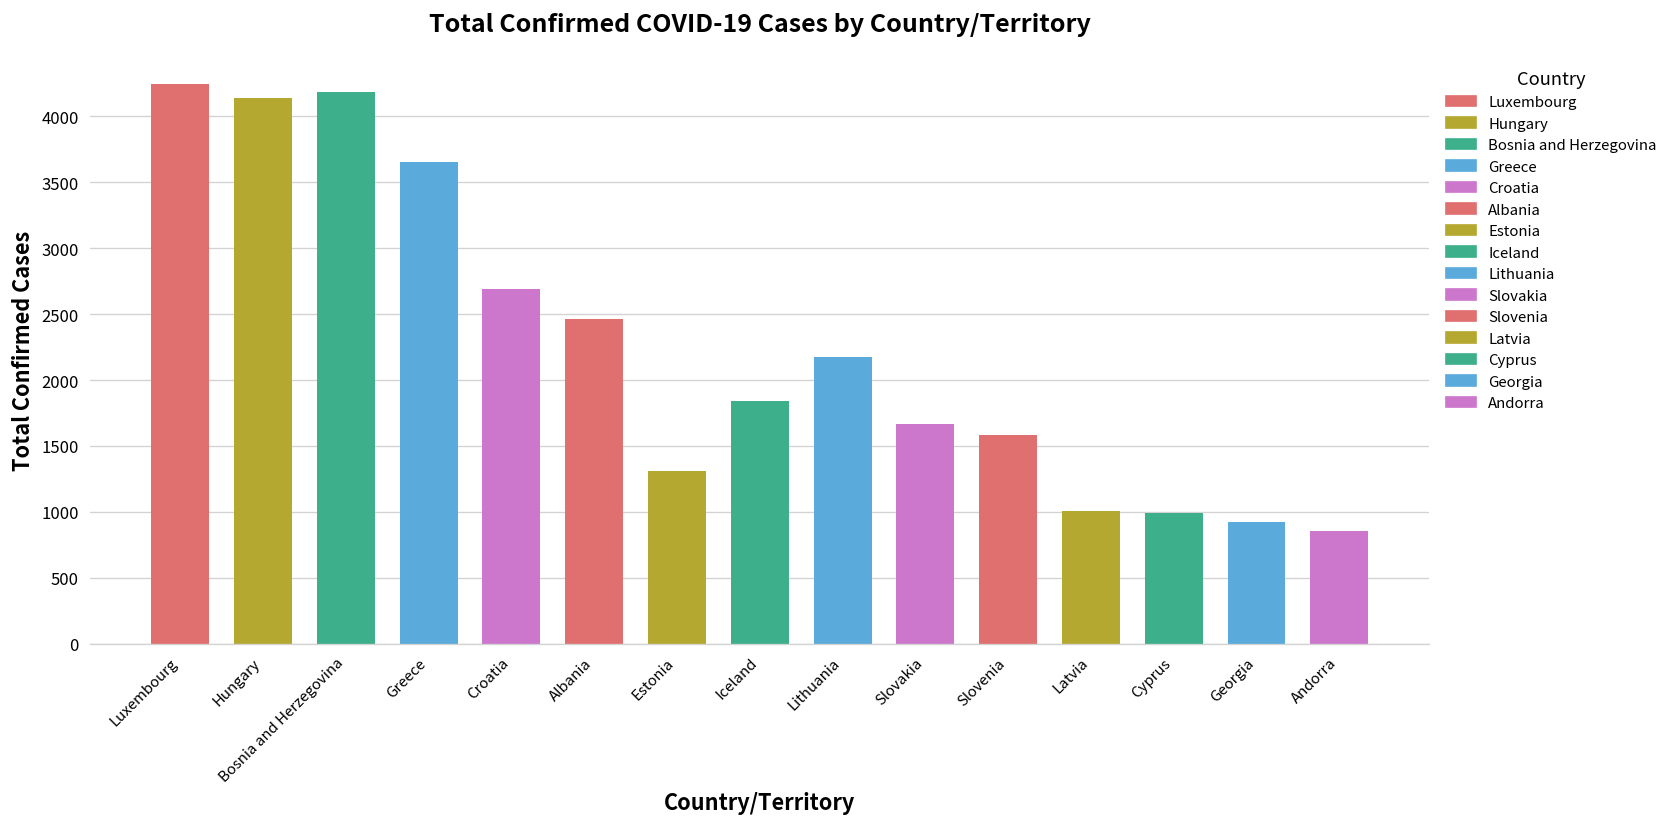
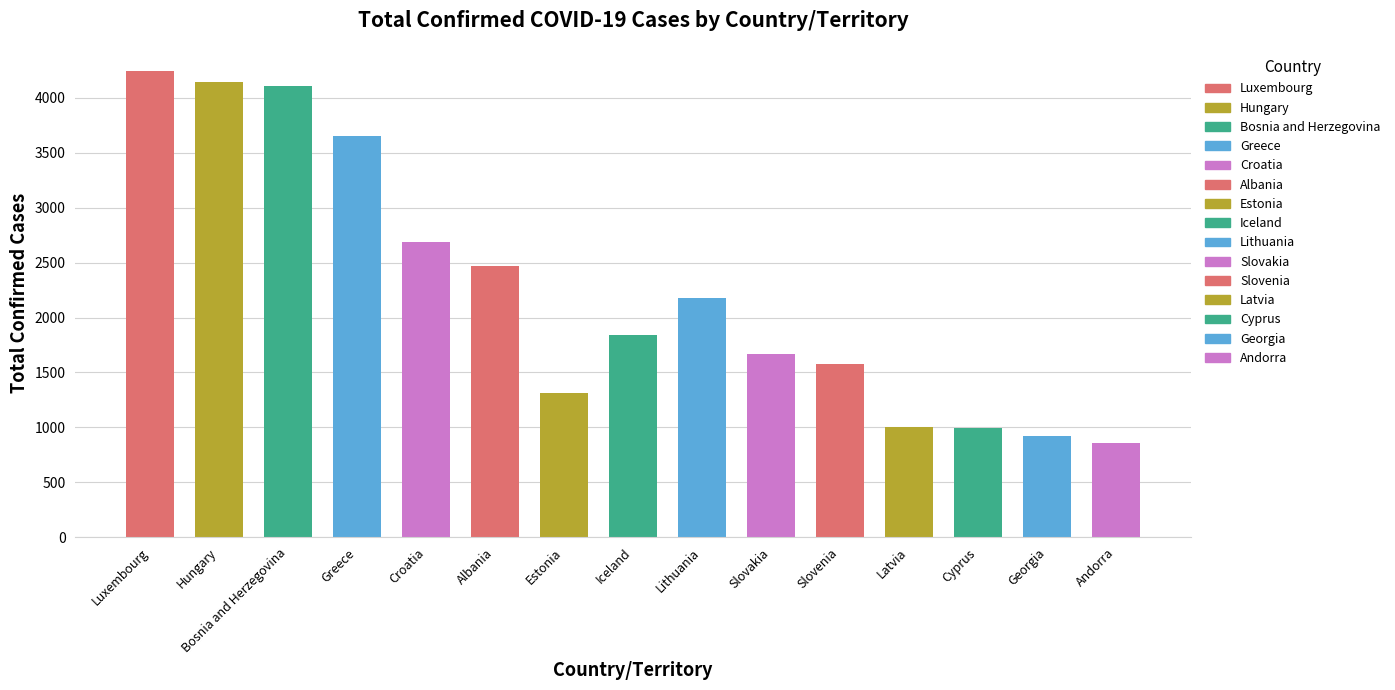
  {
    "Luxembourg": 4240,
    "Hungary": 4140,
-   "Bosnia and Herzegovina": 4190,
+   "Bosnia and Herzegovina": 4110,
    "Greece": 3660,
    "Croatia": 2690,
    "Albania": 2470,
    "Estonia": 1310,
    "Iceland": 1840,
    "Lithuania": 2180,
    "Slovakia": 1660,
    "Slovenia": 1580,
    "Latvia": 1010,
    "Cyprus": 990,
    "Georgia": 930,
    "Andorra": 860
  }
